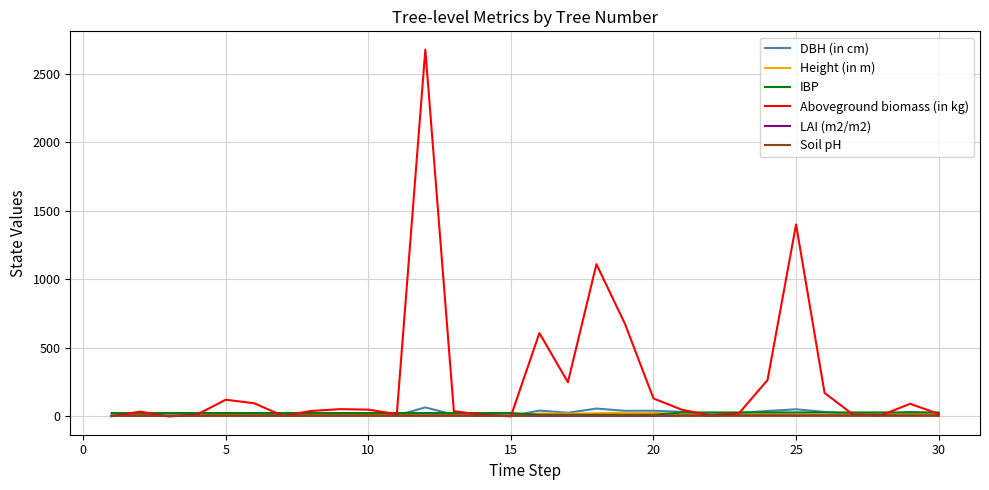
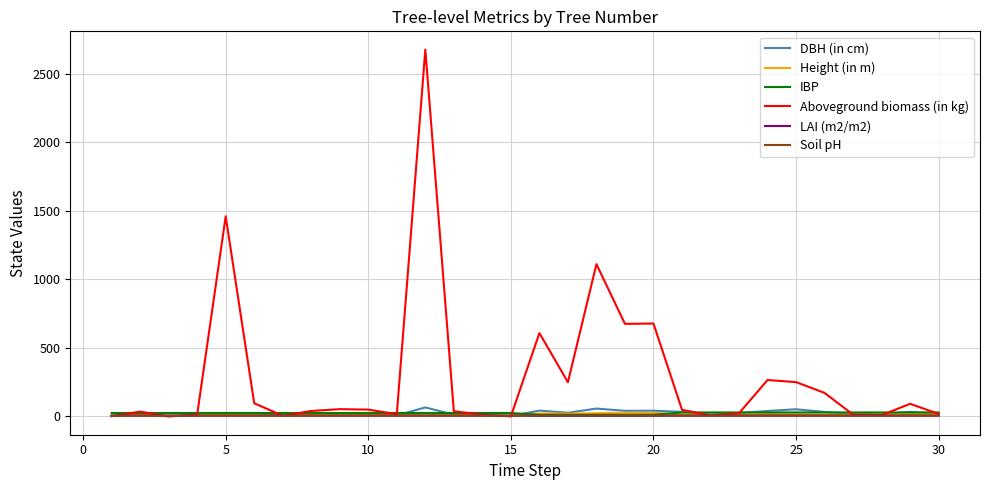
  {
    "DBH (in cm)": {
      "25": 50
    },
    "IBP": {
      "15": 30
    },
    "Aboveground biomass (in kg)": {
-     "5": 120,
+     "5": 1460,
      "10": 50,
-     "20": 130,
-     "25": 1400
+     "20": 680,
+     "25": 250
    }
  }
